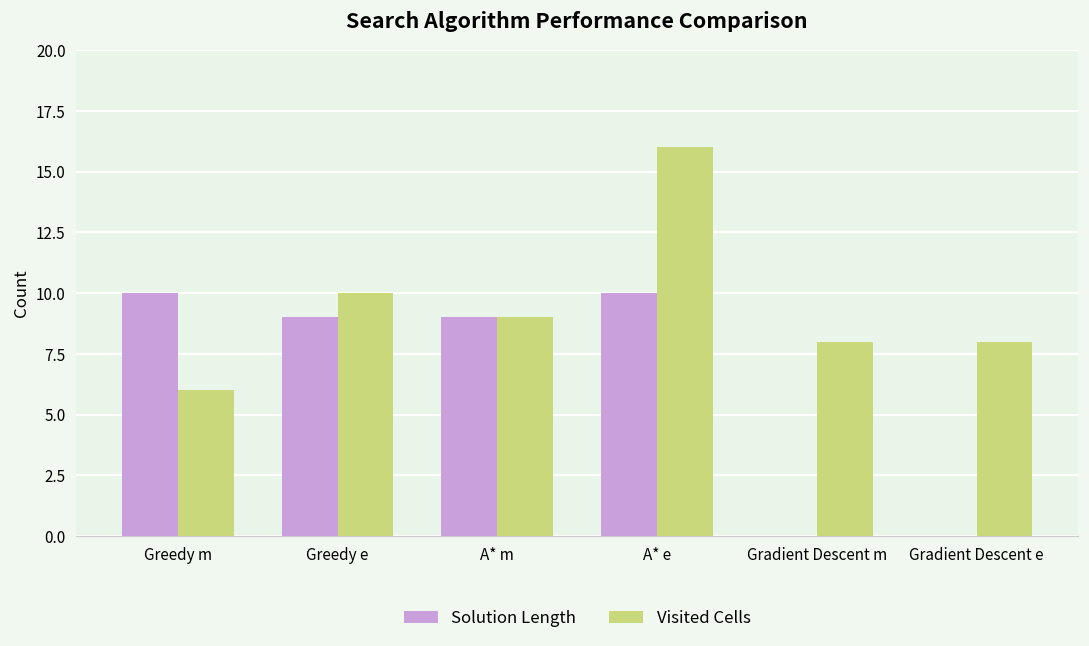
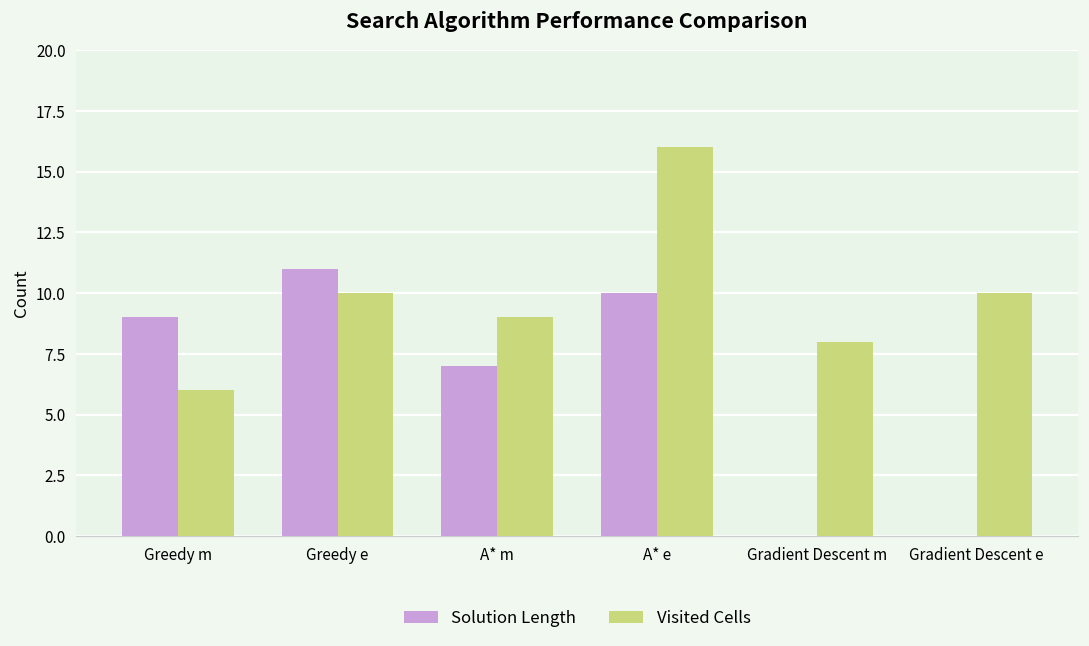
  {
    "Solution Length": {
-     "Greedy m": 10,
-     "Greedy e": 9,
-     "A* m": 9,
+     "Greedy m": 9,
+     "Greedy e": 11,
+     "A* m": 7,
      "A* e": 10,
      "Gradient Descent m": 0,
      "Gradient Descent e": 0
    },
    "Visited Cells": {
      "Greedy m": 6,
      "Greedy e": 10,
      "A* m": 9,
      "A* e": 16,
      "Gradient Descent m": 8,
-     "Gradient Descent e": 8
+     "Gradient Descent e": 10
    }
  }
